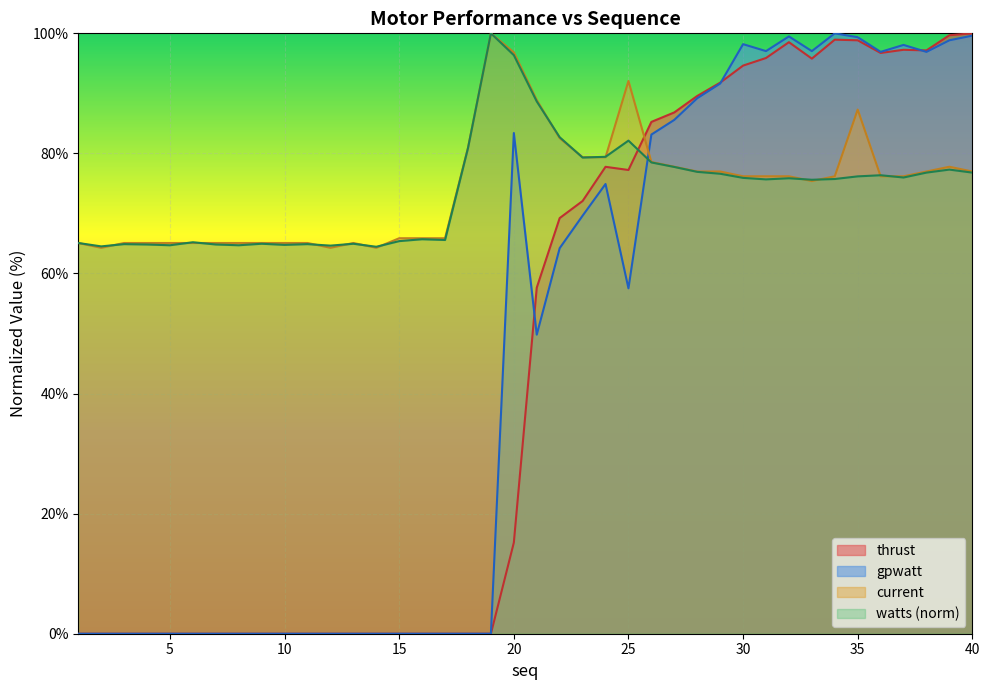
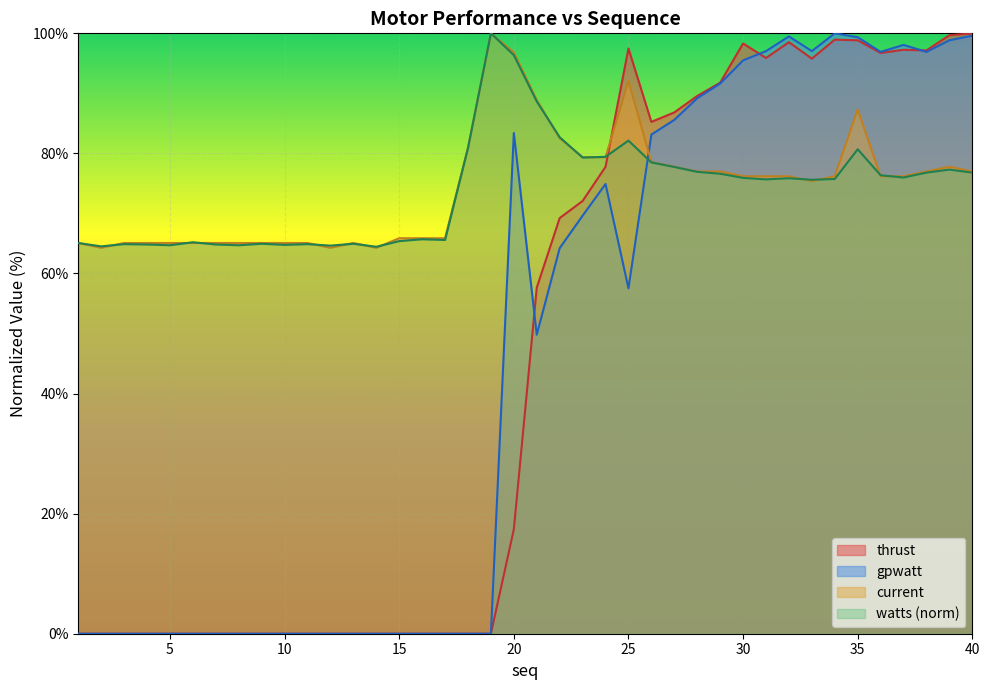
  {
    "thrust": {
-     "20": "15%",
-     "25": "77%",
-     "30": "95%",
+     "20": "17%",
+     "25": "97%",
+     "30": "98%",
      "35": "99%"
    },
    "gpwatt": {
      "20": "83%",
      "25": "58%",
-     "30": "98%",
+     "30": "95%",
      "35": "99%"
    },
    "current": {
      "15": "66%",
      "20": "97%",
      "25": "92%",
      "35": "87%"
    },
    "watts (norm)": {
      "15": "65%",
      "20": "96%",
      "25": "82%",
-     "35": "76%"
+     "35": "81%"
    }
  }
